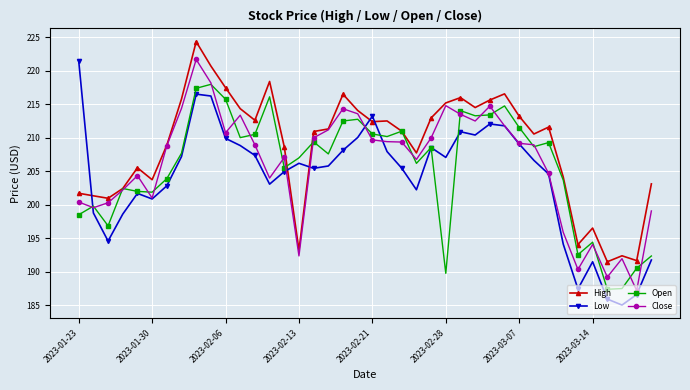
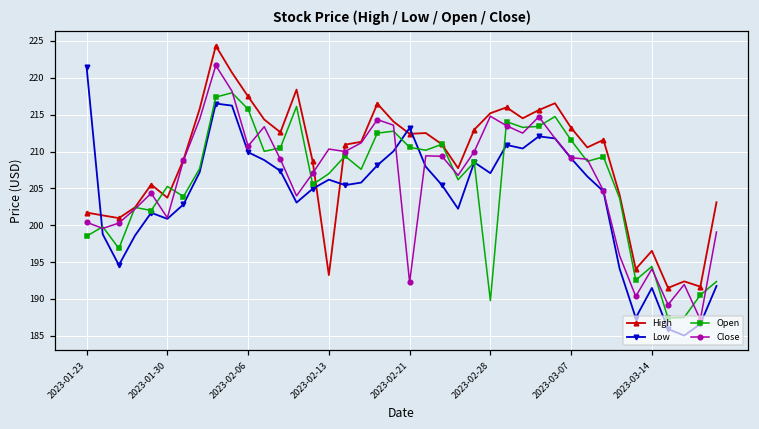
  {
    "High": {
      "2023-01-23": 202,
      "2023-01-30": 204,
      "2023-02-06": 217,
      "2023-02-13": 193,
      "2023-02-21": 212,
      "2023-02-28": 215,
      "2023-03-07": 213,
      "2023-03-14": 197
    },
    "Low": {
      "2023-01-23": 221,
      "2023-02-06": 210,
      "2023-02-13": 206,
      "2023-02-21": 213,
      "2023-02-28": 207,
      "2023-03-14": 192
    },
    "Open": {
      "2023-01-23": 199,
-     "2023-01-30": 202,
+     "2023-01-30": 205,
      "2023-02-06": 216,
      "2023-02-13": 207,
      "2023-02-21": 211,
      "2023-02-28": 190,
      "2023-03-07": 212
    },
    "Close": {
      "2023-01-23": 200,
      "2023-02-06": 211,
-     "2023-02-13": 192,
-     "2023-02-21": 210,
+     "2023-02-13": 210,
+     "2023-02-21": 192,
      "2023-02-28": 215
    }
  }
